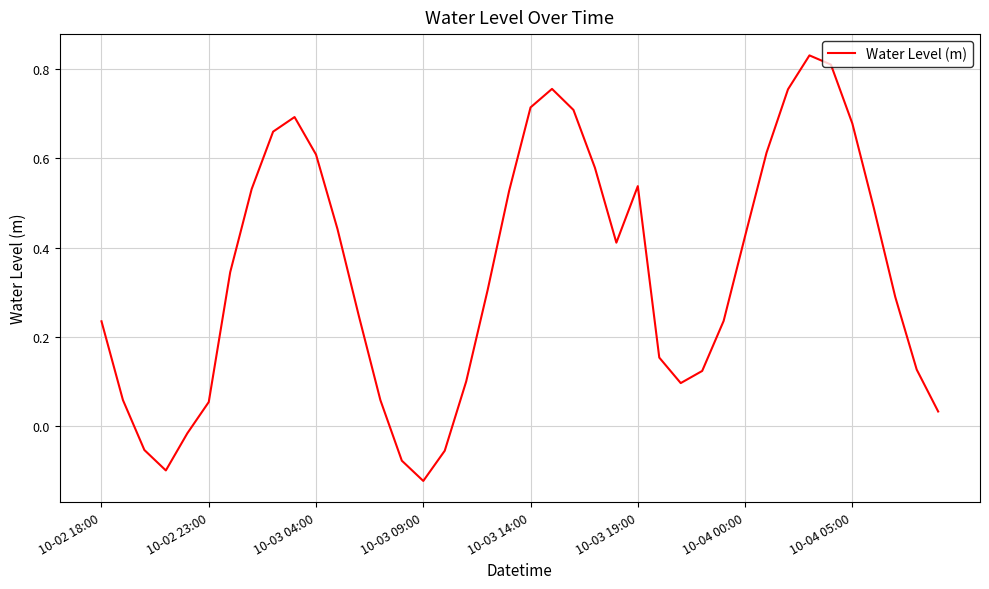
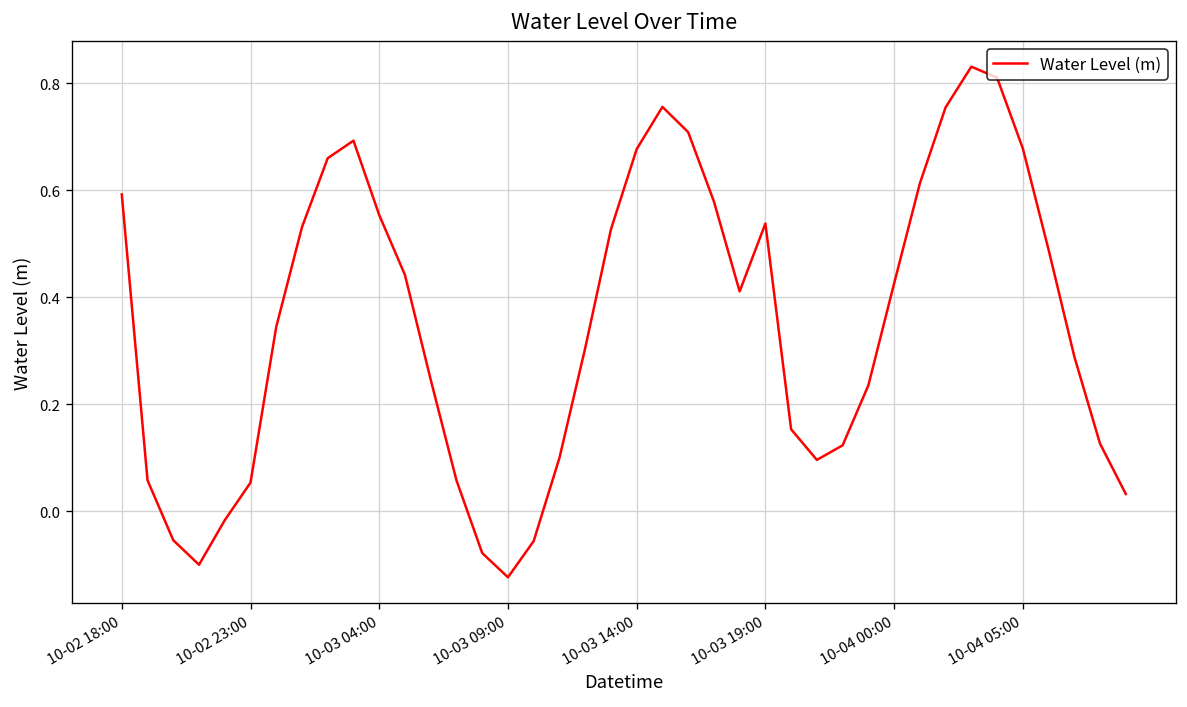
  {
-   "10-02 18:00": 0.23,
+   "10-02 18:00": 0.59,
    "10-02 23:00": 0.05,
-   "10-03 04:00": 0.61,
+   "10-03 04:00": 0.55,
    "10-03 09:00": -0.12,
-   "10-03 14:00": 0.71,
+   "10-03 14:00": 0.68,
    "10-03 19:00": 0.54,
    "10-04 00:00": 0.43,
    "10-04 05:00": 0.68
  }
